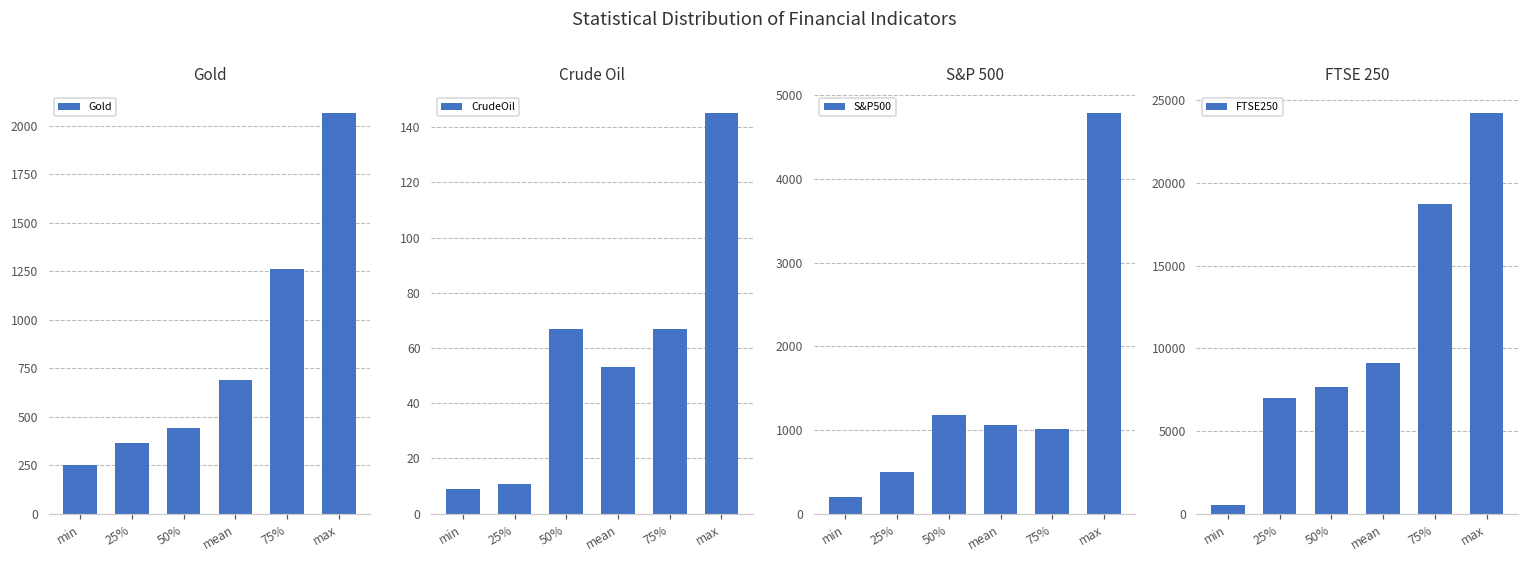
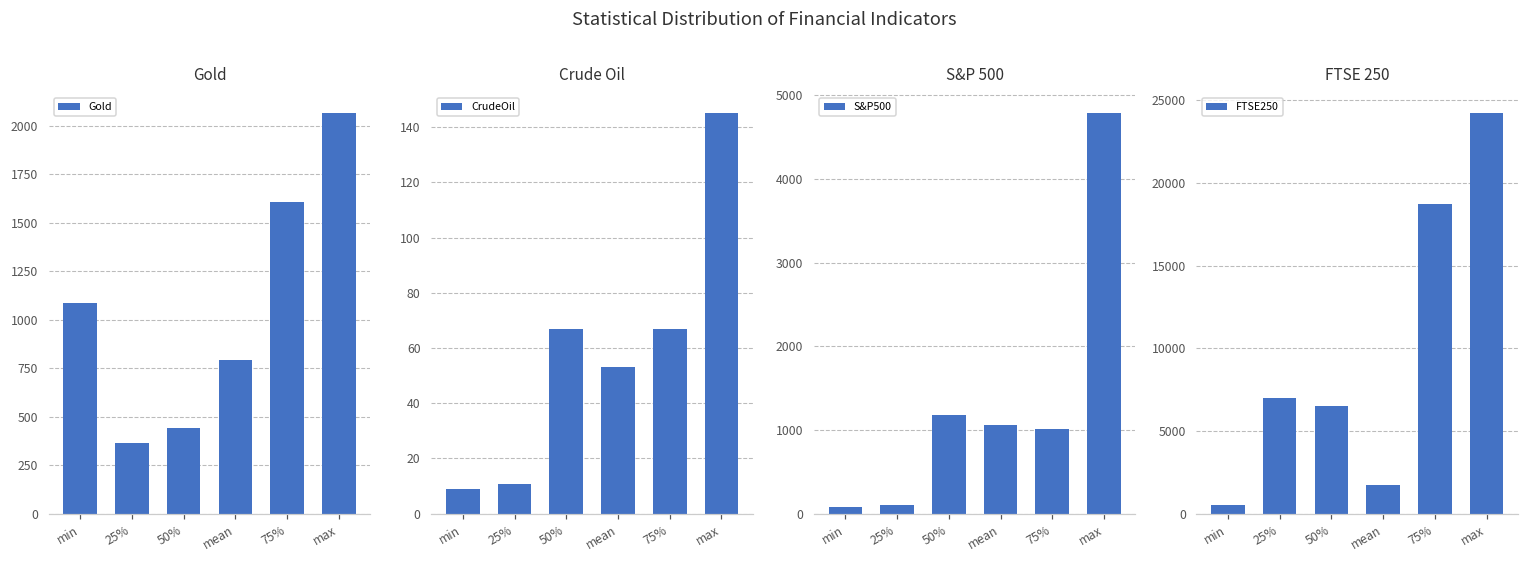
  {
    "Gold": {
-     "min": 250,
+     "min": 1090,
      "25%": 360,
      "50%": 440,
-     "mean": 690,
-     "75%": 1260,
+     "mean": 790,
+     "75%": 1610,
      "max": 2070
    },
    "Crude Oil": {
      "min": 9,
      "25%": 11,
      "50%": 67,
      "mean": 53,
      "75%": 67,
      "max": 145
    },
    "S&P 500": {
-     "min": 200,
-     "25%": 500,
+     "min": 100,
+     "25%": 100,
      "50%": 1200,
      "mean": 1100,
      "75%": 1000,
      "max": 4800
    },
    "FTSE 250": {
      "min": 500,
      "25%": 7000,
-     "50%": 7700,
-     "mean": 9100,
+     "50%": 6500,
+     "mean": 1700,
      "75%": 18700,
      "max": 24300
    }
  }
